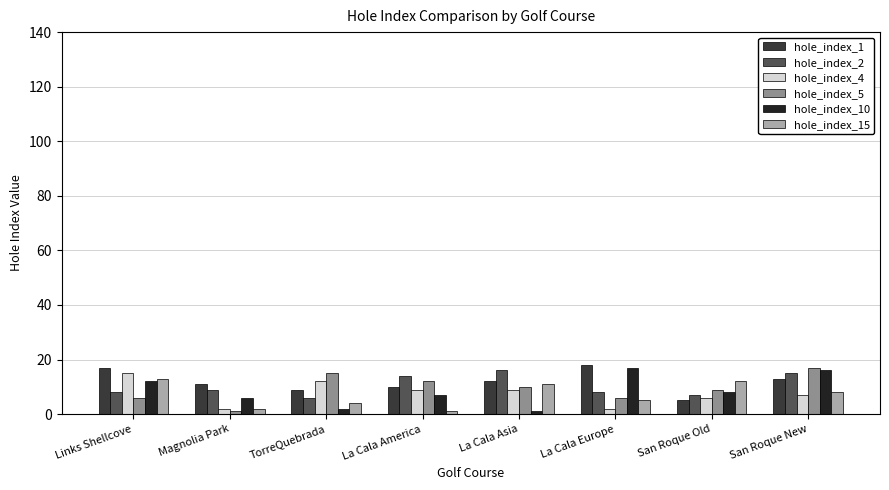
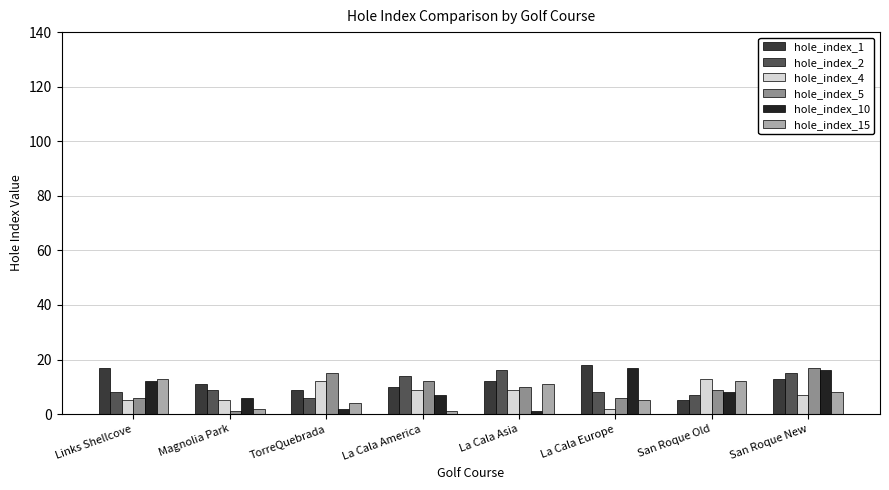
  {
    "hole_index_4": {
-     "Links Shellcove": 15,
-     "Magnolia Park": 2,
+     "Links Shellcove": 5,
+     "Magnolia Park": 5,
      "TorreQuebrada": 12,
      "La Cala America": 9,
      "La Cala Asia": 9,
      "La Cala Europe": 2,
-     "San Roque Old": 6,
+     "San Roque Old": 13,
      "San Roque New": 7
    }
  }
